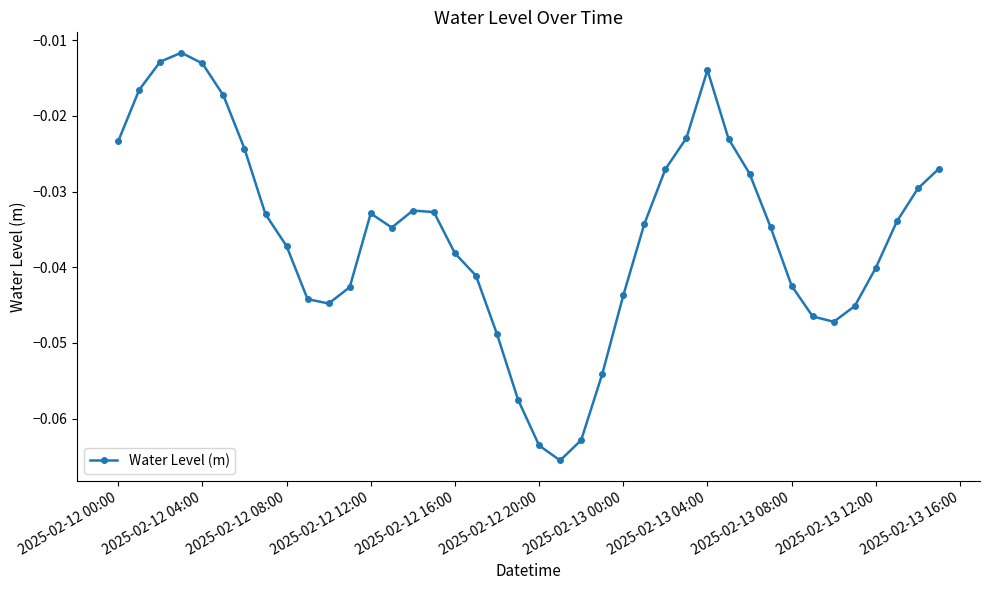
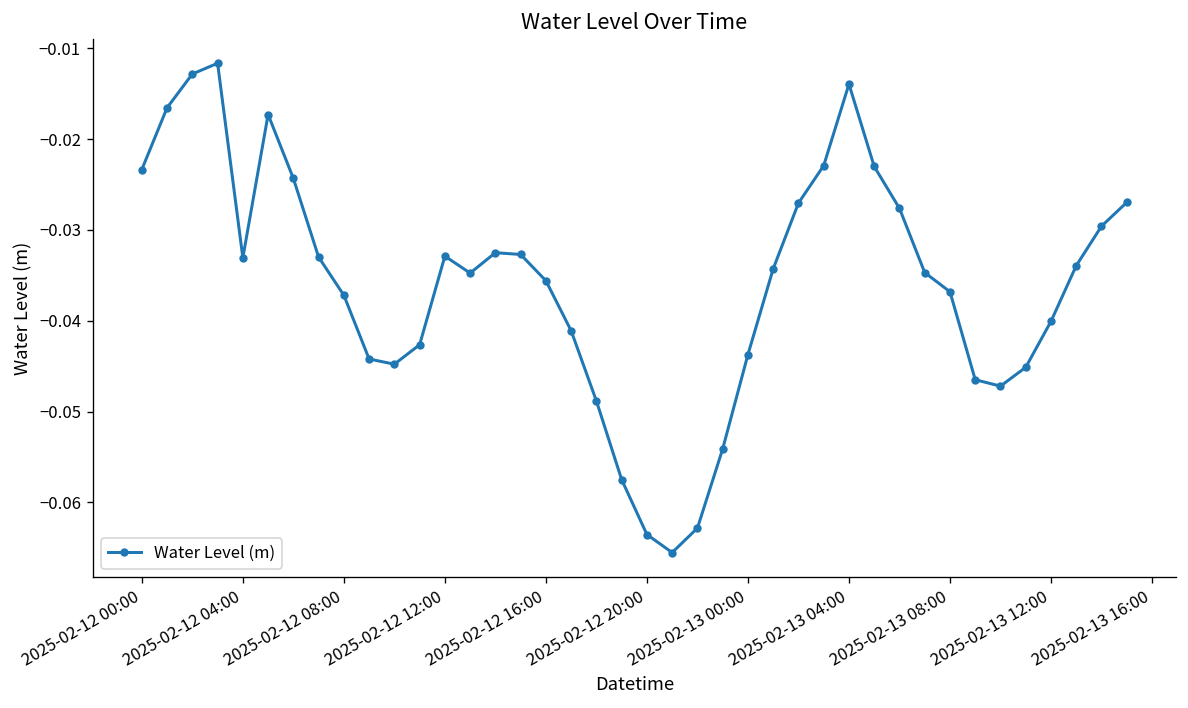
  {
    "2025-02-12 00:00": -0.023,
-   "2025-02-12 04:00": -0.013,
+   "2025-02-12 04:00": -0.033,
    "2025-02-12 08:00": -0.037,
    "2025-02-12 12:00": -0.033,
-   "2025-02-12 16:00": -0.038,
+   "2025-02-12 16:00": -0.036,
    "2025-02-12 20:00": -0.064,
    "2025-02-13 00:00": -0.044,
    "2025-02-13 04:00": -0.014,
-   "2025-02-13 08:00": -0.042,
+   "2025-02-13 08:00": -0.037,
    "2025-02-13 12:00": -0.040
  }
